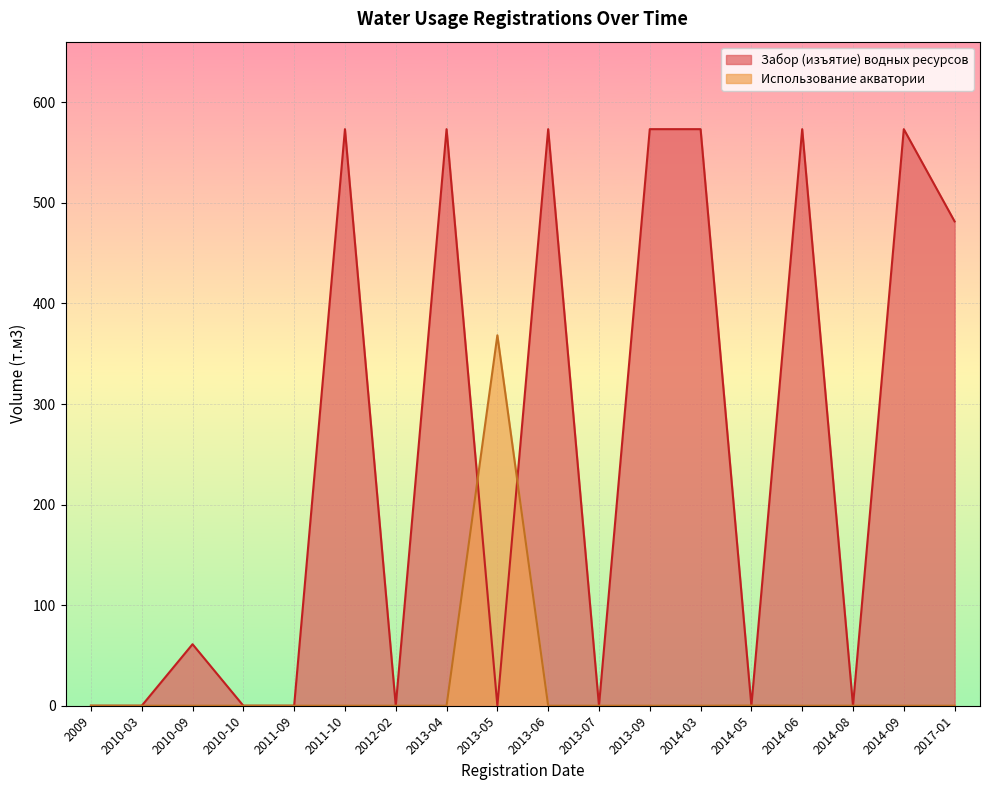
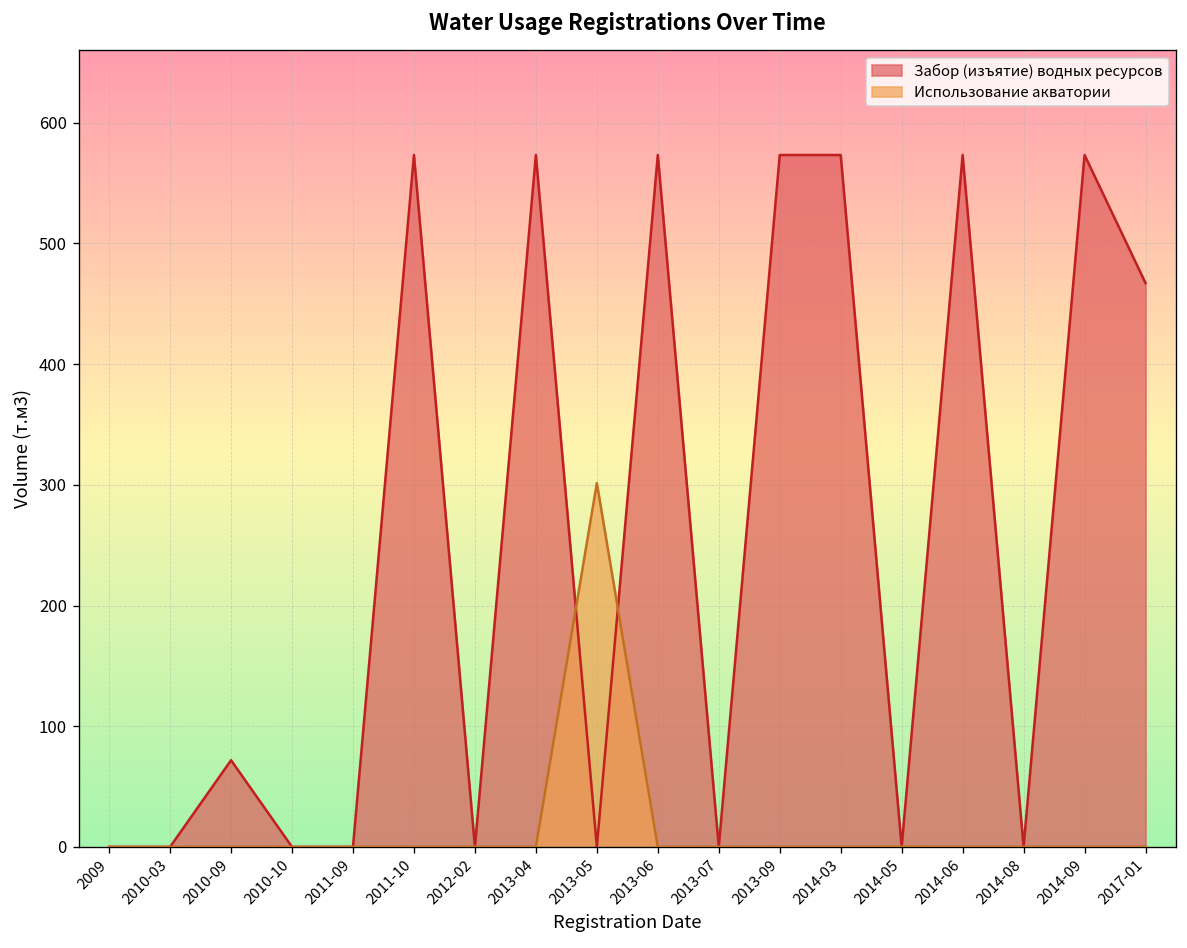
  {
    "Забор (изъятие) водных ресурсов": {
-     "2010-09": 61,
+     "2010-09": 72,
      "2011-10": 573,
      "2013-04": 573,
      "2013-05": 0,
      "2013-06": 573,
      "2013-09": 573,
      "2014-03": 573,
      "2014-06": 573,
      "2014-09": 573,
-     "2017-01": 482
+     "2017-01": 467
    },
    "Использование акватории": {
      "2010-09": 0,
      "2011-10": 0,
      "2013-04": 0,
-     "2013-05": 368,
+     "2013-05": 301,
      "2013-06": 0,
      "2013-09": 0,
      "2014-03": 0,
      "2014-06": 0,
      "2014-09": 0,
      "2017-01": 0
    }
  }
